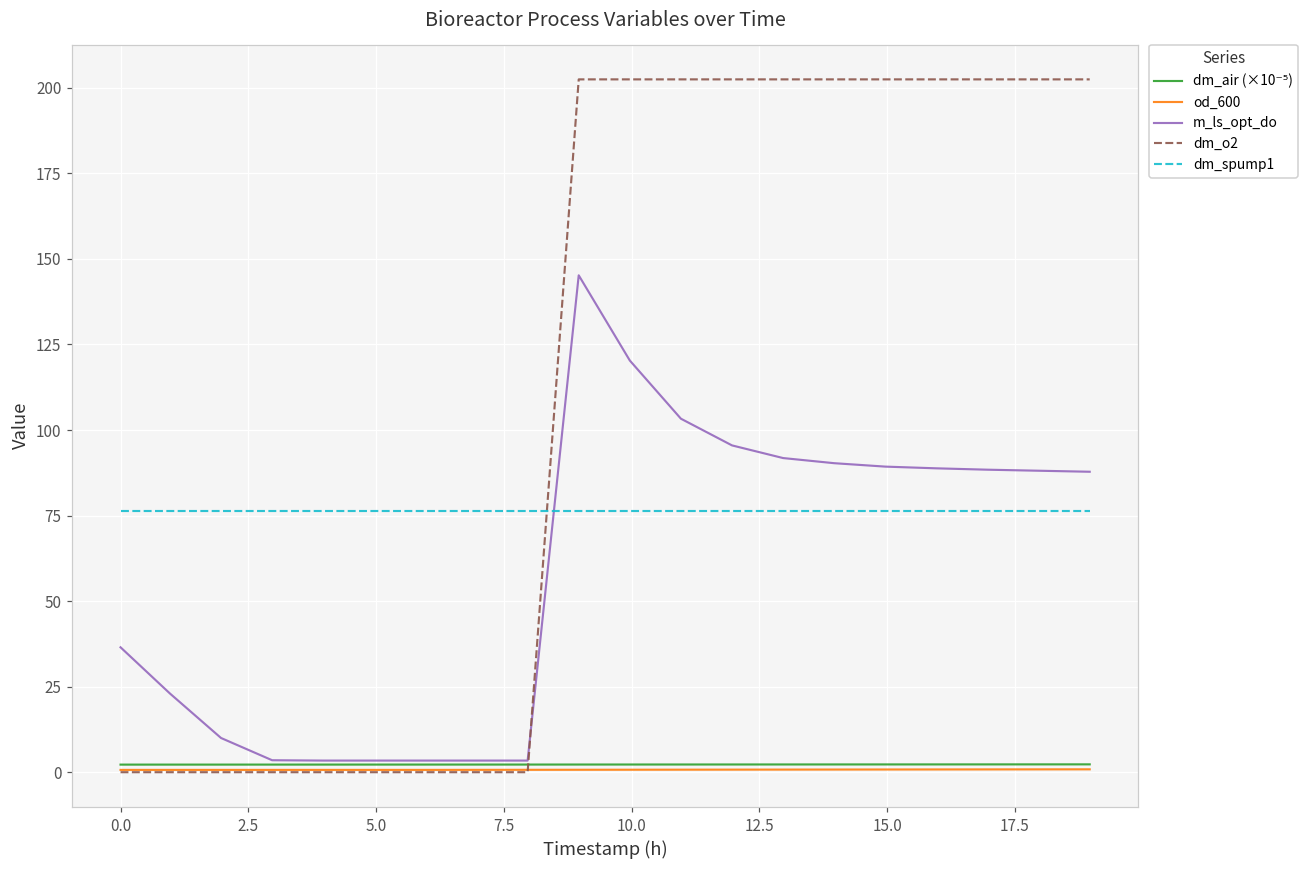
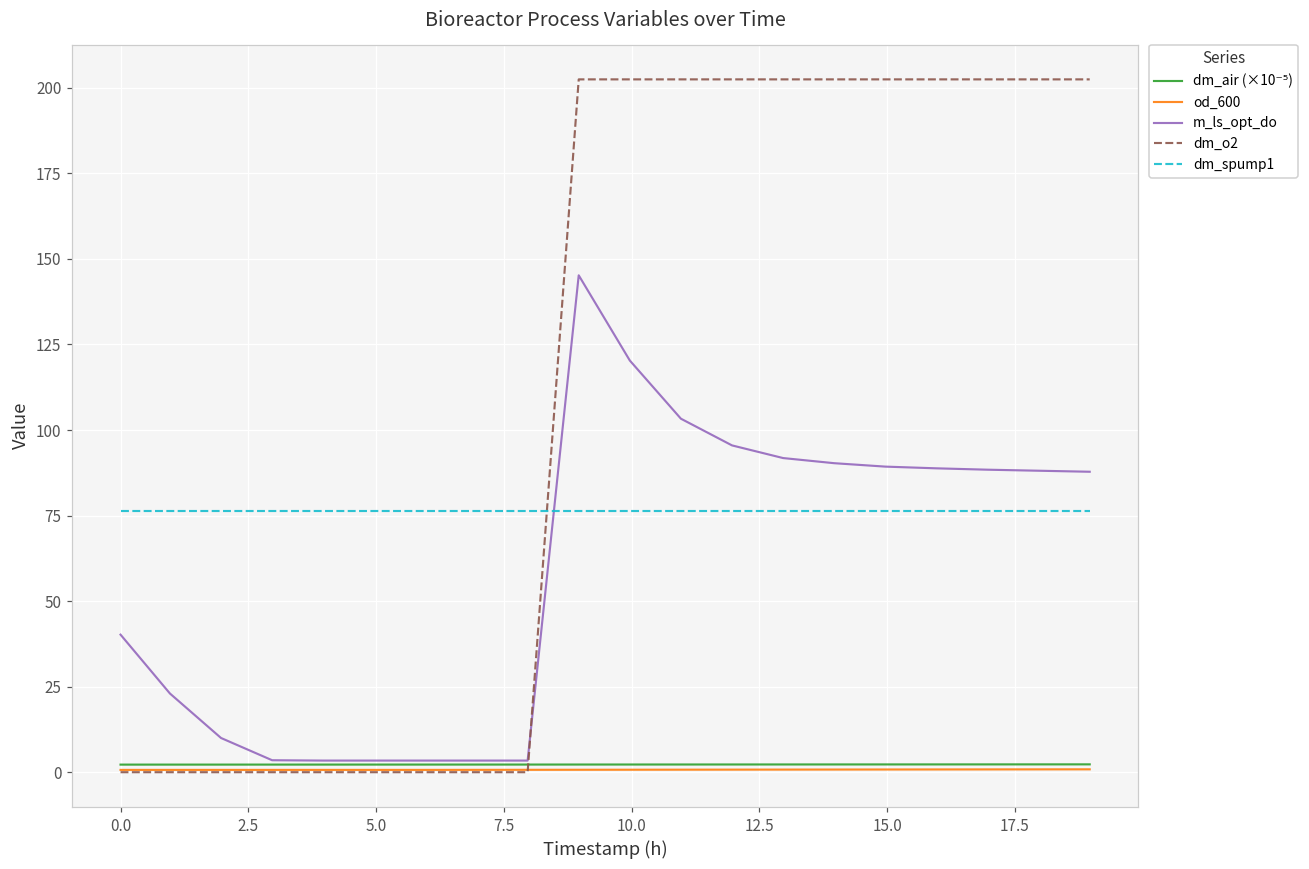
  {
    "dm_air (×10⁻⁵)": {
      "0.0": 2
    },
    "m_ls_opt_do": {
-     "0.0": 37
+     "0.0": 40
    },
    "dm_spump1": {
      "0.0": 76
    }
  }
